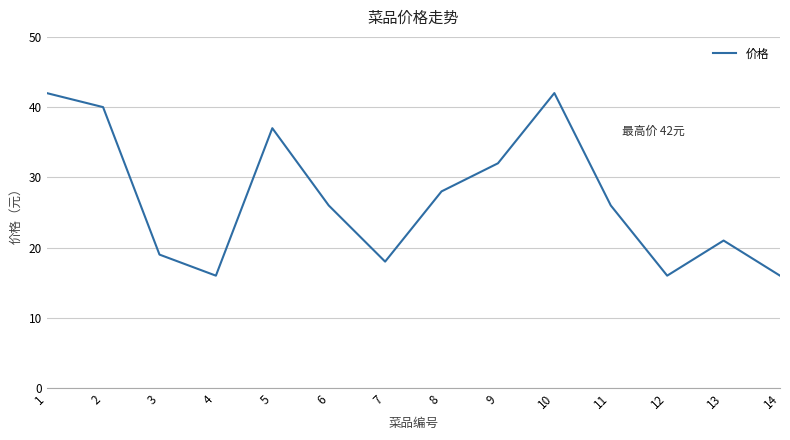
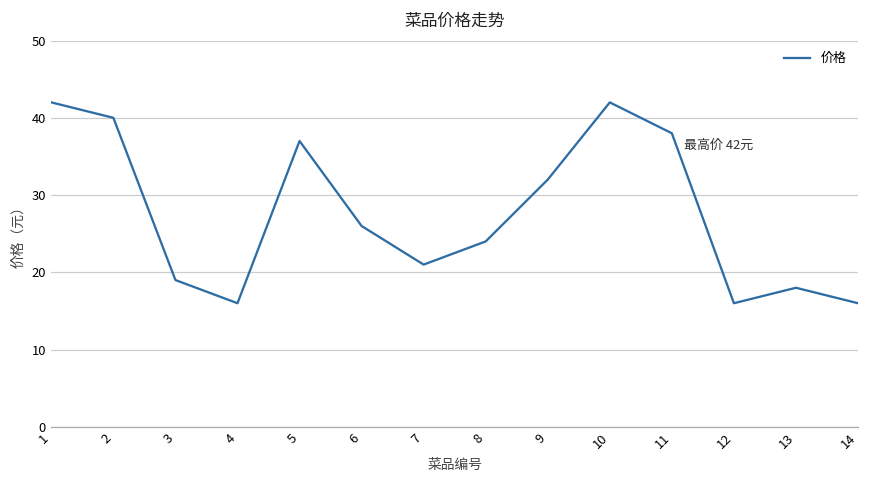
  {
    "1": 42,
    "2": 40,
    "3": 19,
    "4": 16,
    "5": 37,
    "6": 26,
-   "7": 18,
-   "8": 28,
+   "7": 21,
+   "8": 24,
    "9": 32,
    "10": 42,
-   "11": 26,
+   "11": 38,
    "12": 16,
-   "13": 21,
+   "13": 18,
    "14": 16
  }
